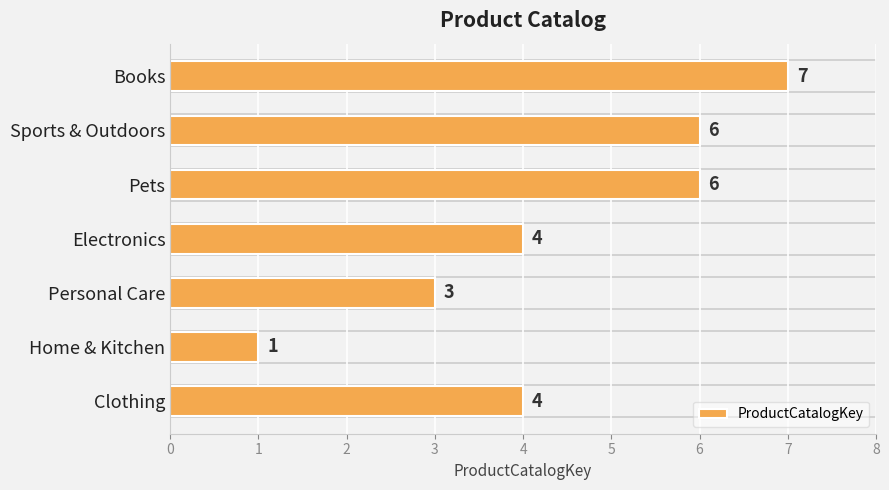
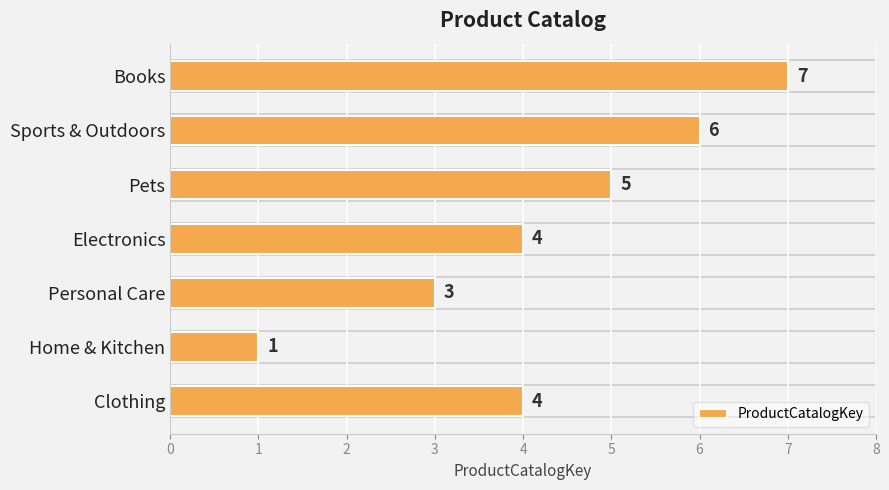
  {
    "Books": 7,
    "Sports & Outdoors": 6,
-   "Pets": 6,
+   "Pets": 5,
    "Electronics": 4,
    "Personal Care": 3,
    "Home & Kitchen": 1,
    "Clothing": 4
  }
